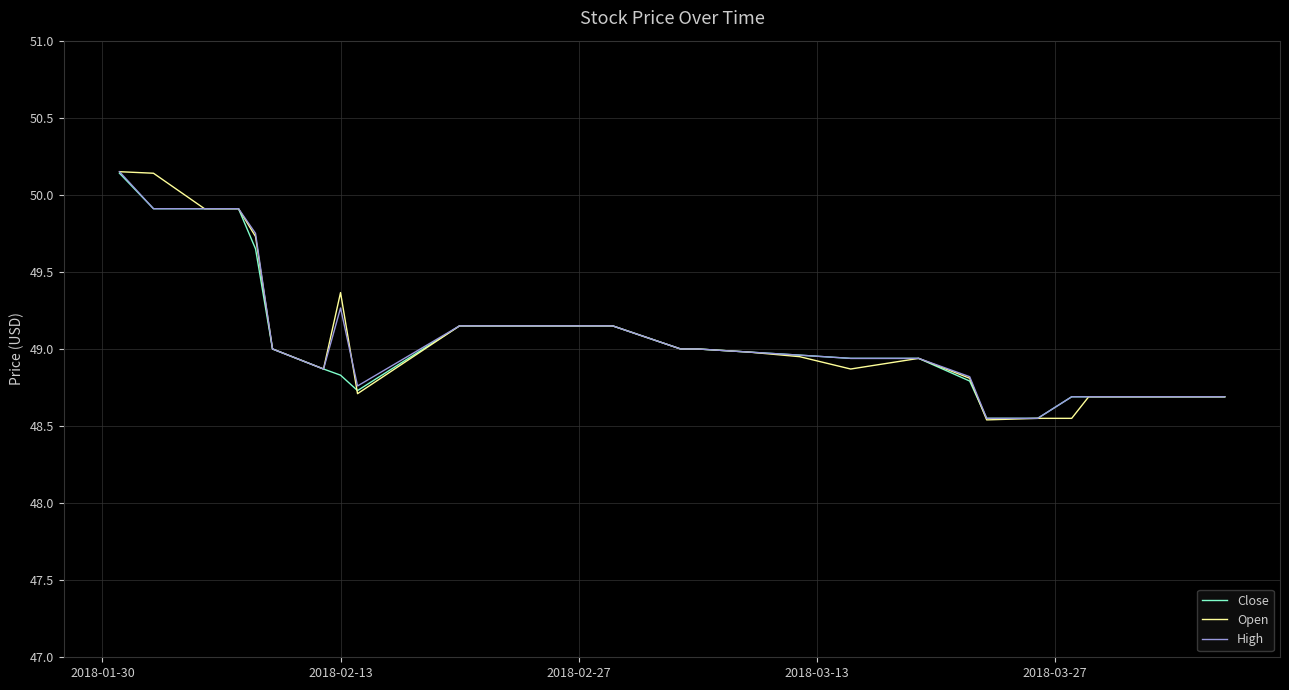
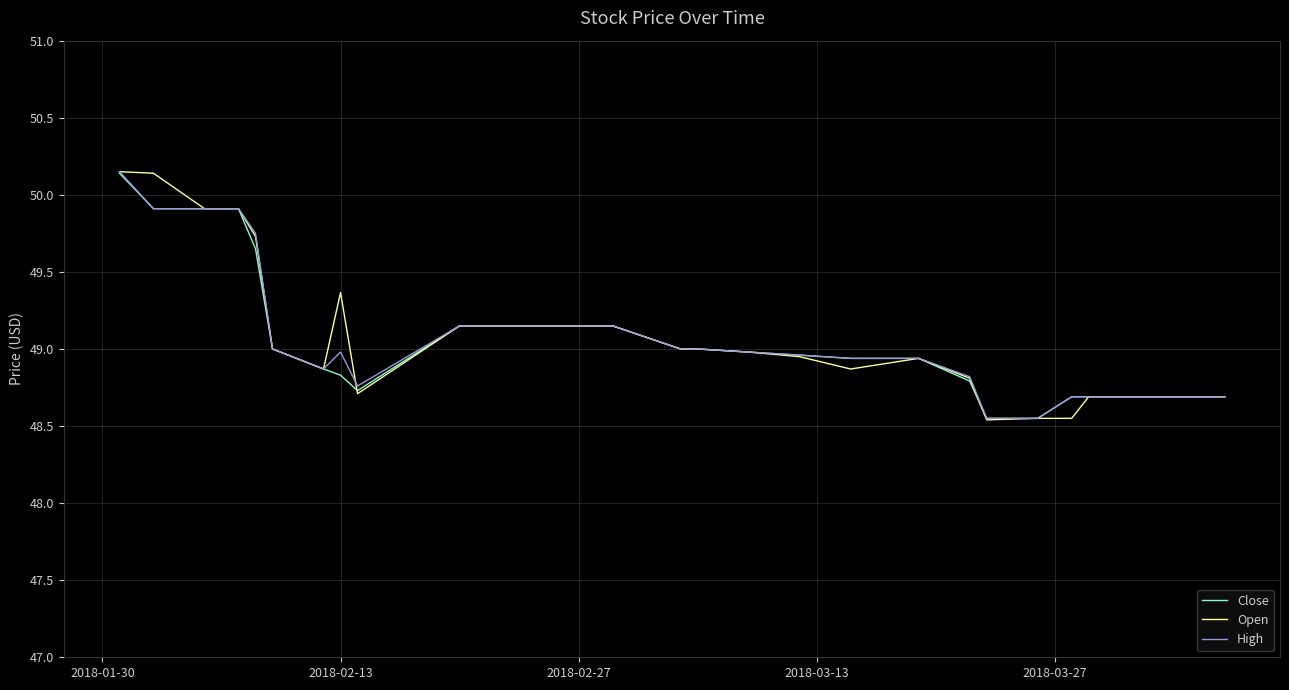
  {
    "Close": {
      "2018-02-13": 48.83
    },
    "Open": {
      "2018-02-13": 49.37
    },
    "High": {
-     "2018-02-13": 49.27
+     "2018-02-13": 48.98
    }
  }
